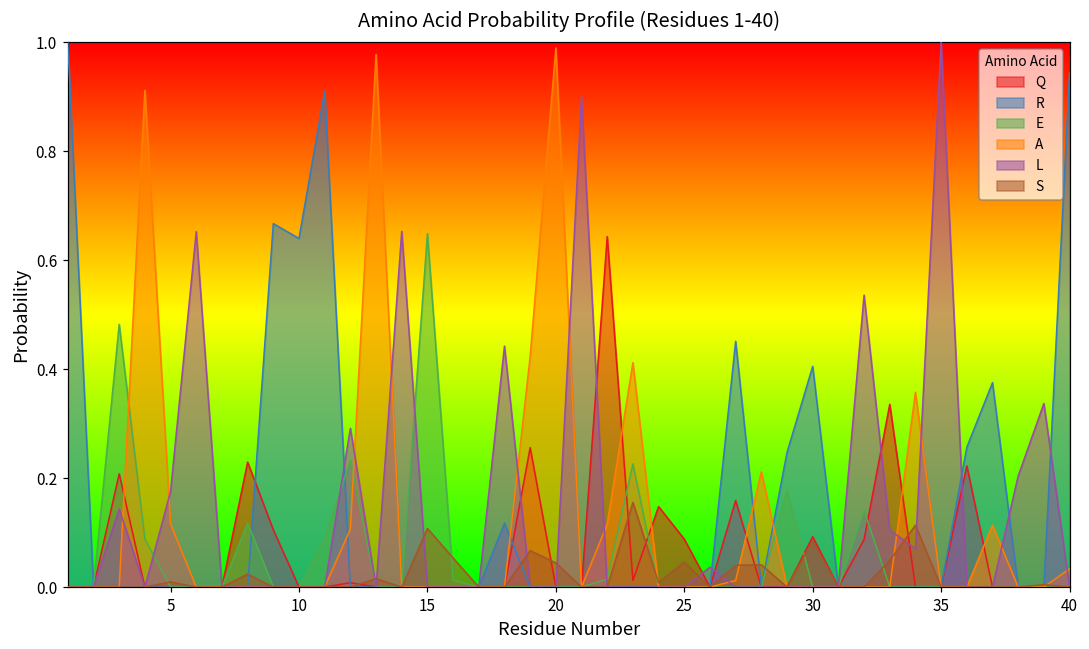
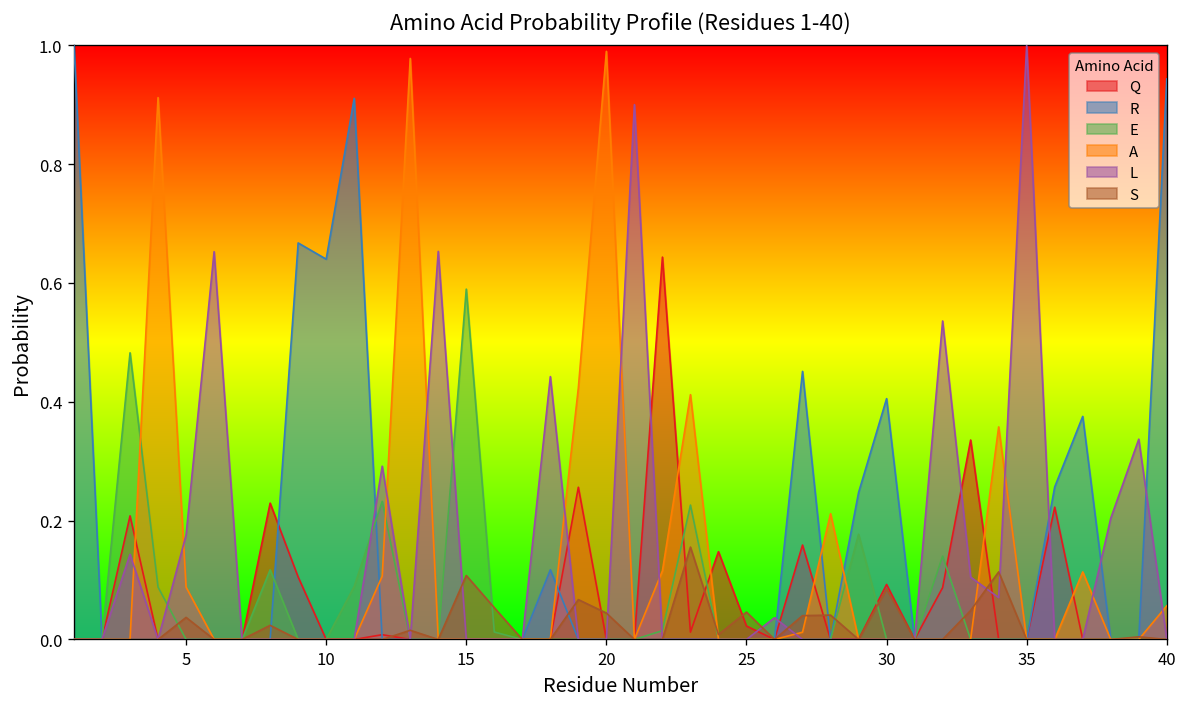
  {
    "Q": {
-     "25": 0.09,
+     "25": 0.02,
      "30": 0.09
    },
    "R": {
      "10": 0.64,
      "30": 0.41,
      "40": 0.94
    },
    "E": {
-     "15": 0.65
+     "15": 0.59
    },
    "A": {
-     "5": 0.12,
+     "5": 0.09,
      "20": 0.99,
-     "40": 0.03
+     "40": 0.06
    },
    "L": {
      "5": 0.18,
      "35": 1.00
    },
    "S": {
-     "5": 0.01,
+     "5": 0.04,
      "15": 0.11,
      "20": 0.04,
      "25": 0.05,
      "30": 0.09
    }
  }
